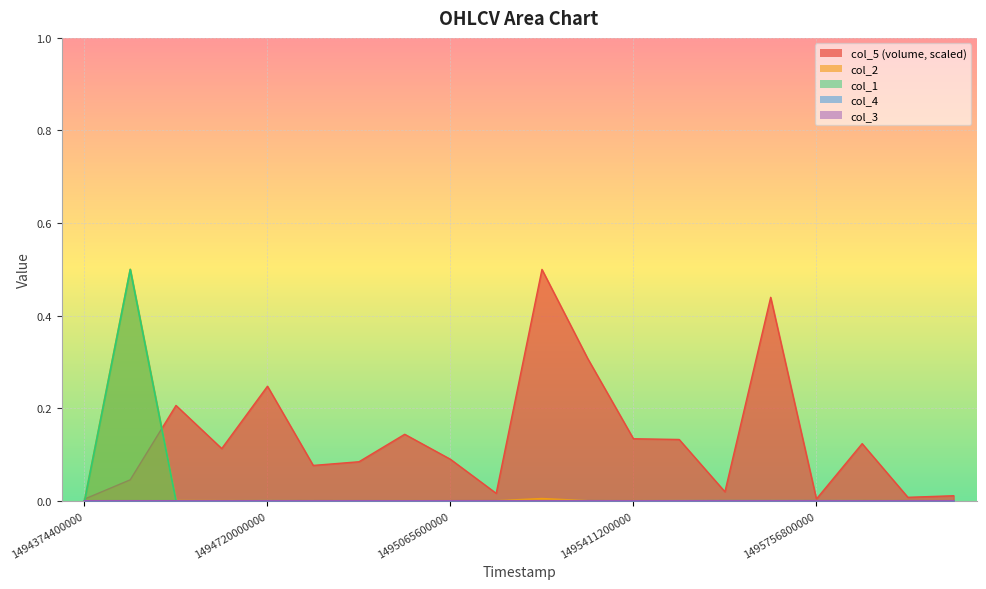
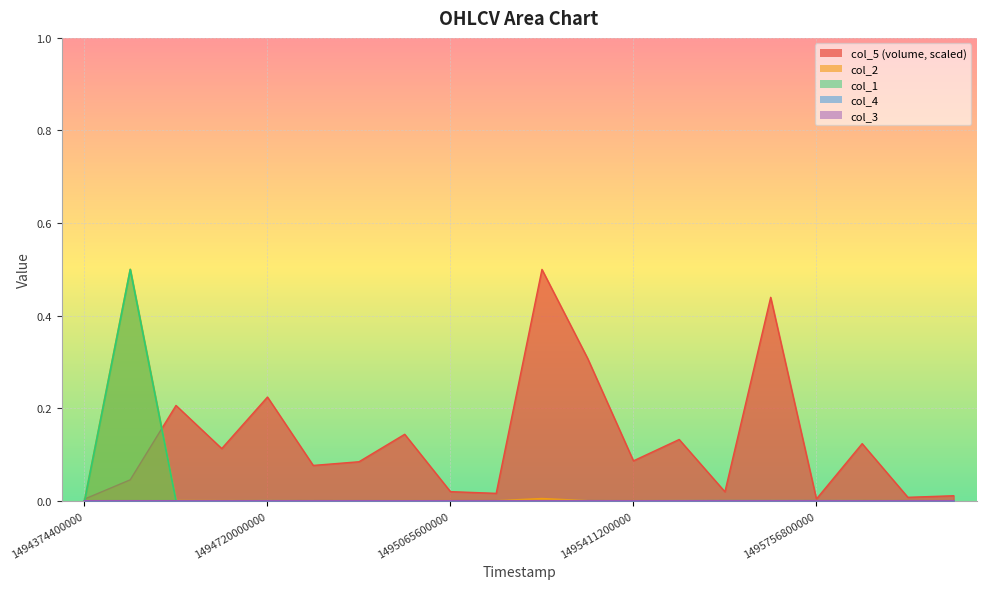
  {
    "col_5 (volume, scaled)": {
-     "1494720000000": 0.25,
-     "1495065600000": 0.09,
-     "1495411200000": 0.13
+     "1494720000000": 0.22,
+     "1495065600000": 0.02,
+     "1495411200000": 0.09
    }
  }
